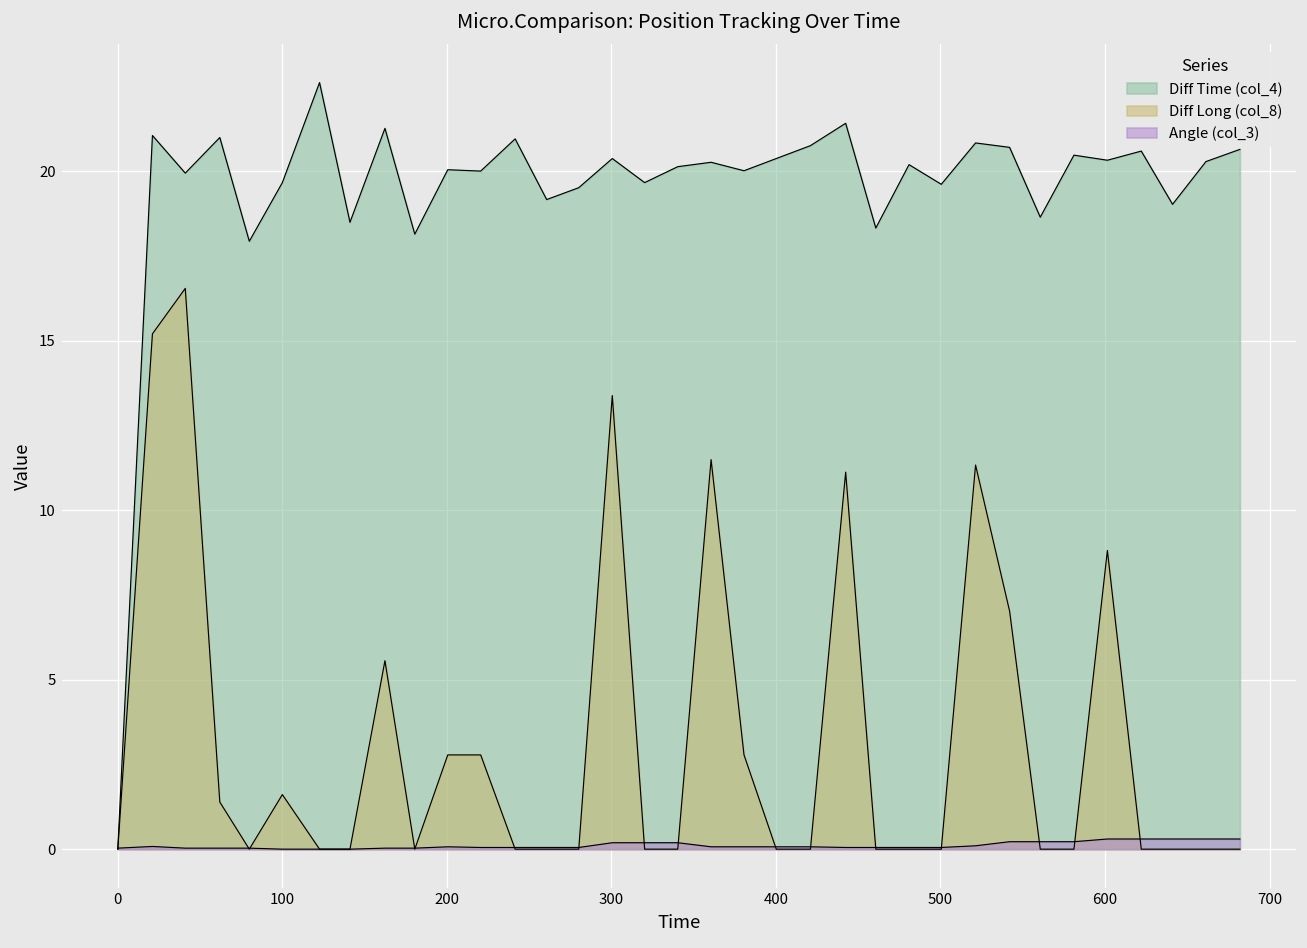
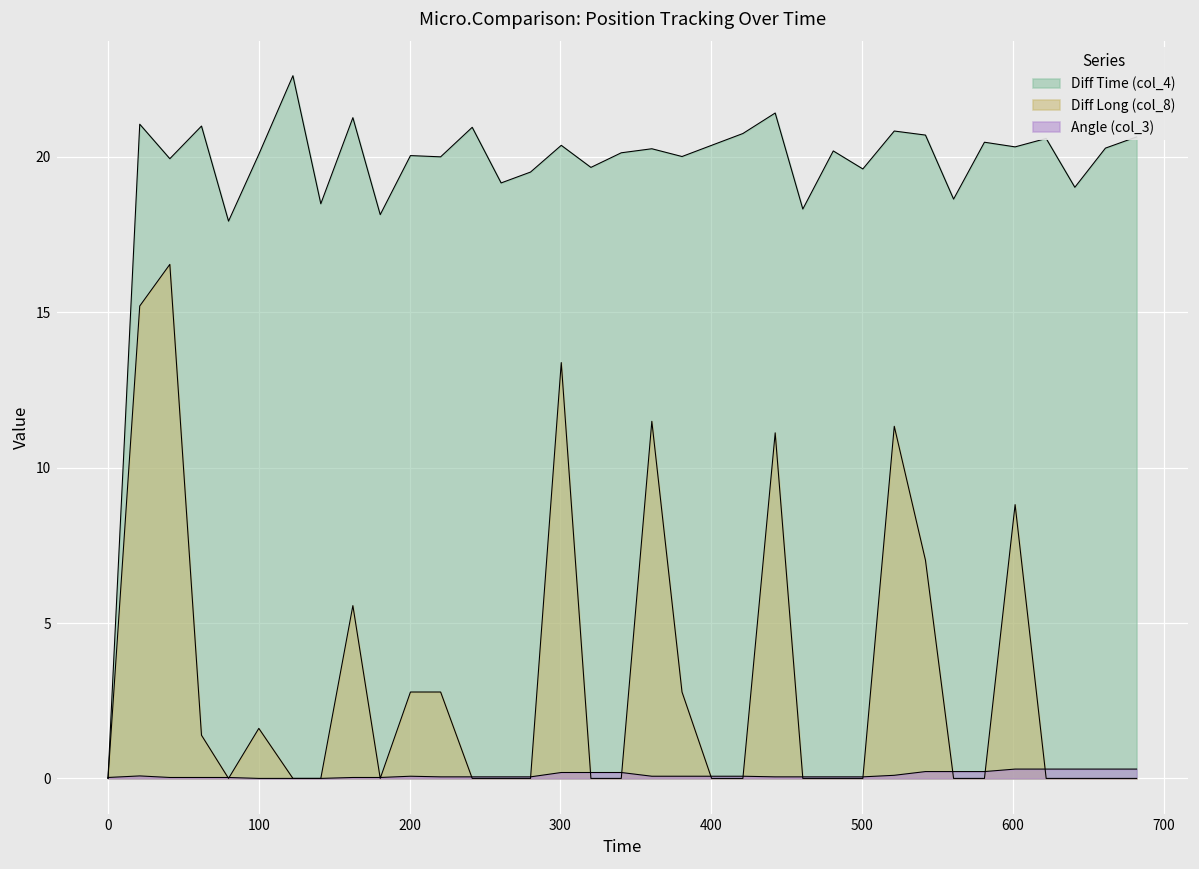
  {
    "Diff Time (col_4)": {
-     "100": 19.7,
+     "100": 20.1,
      "400": 20.4
    },
    "Diff Long (col_8)": {
      "100": 1.6
    },
    "Angle (col_3)": {
      "100": 0.0
    }
  }
